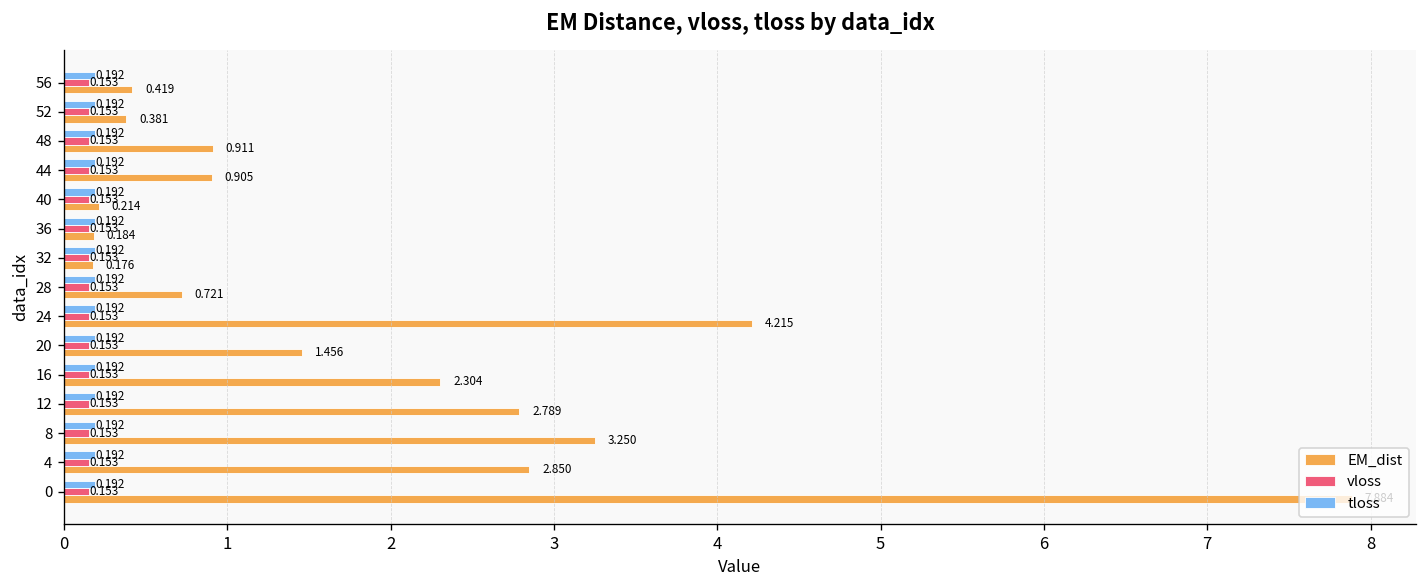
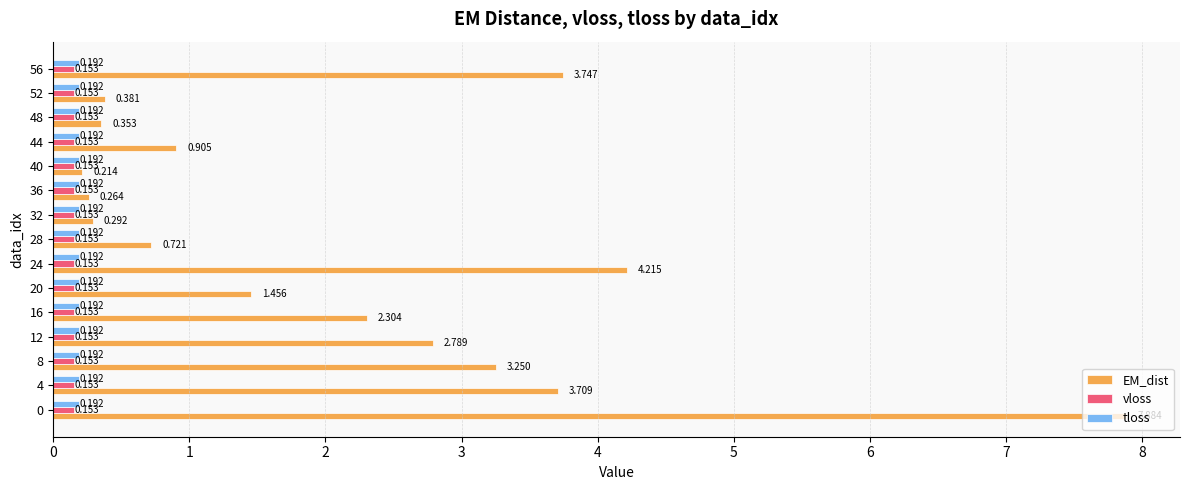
  {
    "EM_dist": {
-     "56": 0.419,
+     "56": 3.747,
      "52": 0.381,
-     "48": 0.911,
+     "48": 0.353,
      "44": 0.905,
      "40": 0.214,
-     "36": 0.184,
-     "32": 0.176,
+     "36": 0.264,
+     "32": 0.292,
      "28": 0.721,
      "24": 4.215,
      "20": 1.456,
      "16": 2.304,
      "12": 2.789,
      "8": 3.250,
-     "4": 2.850
+     "4": 3.709
    }
  }
